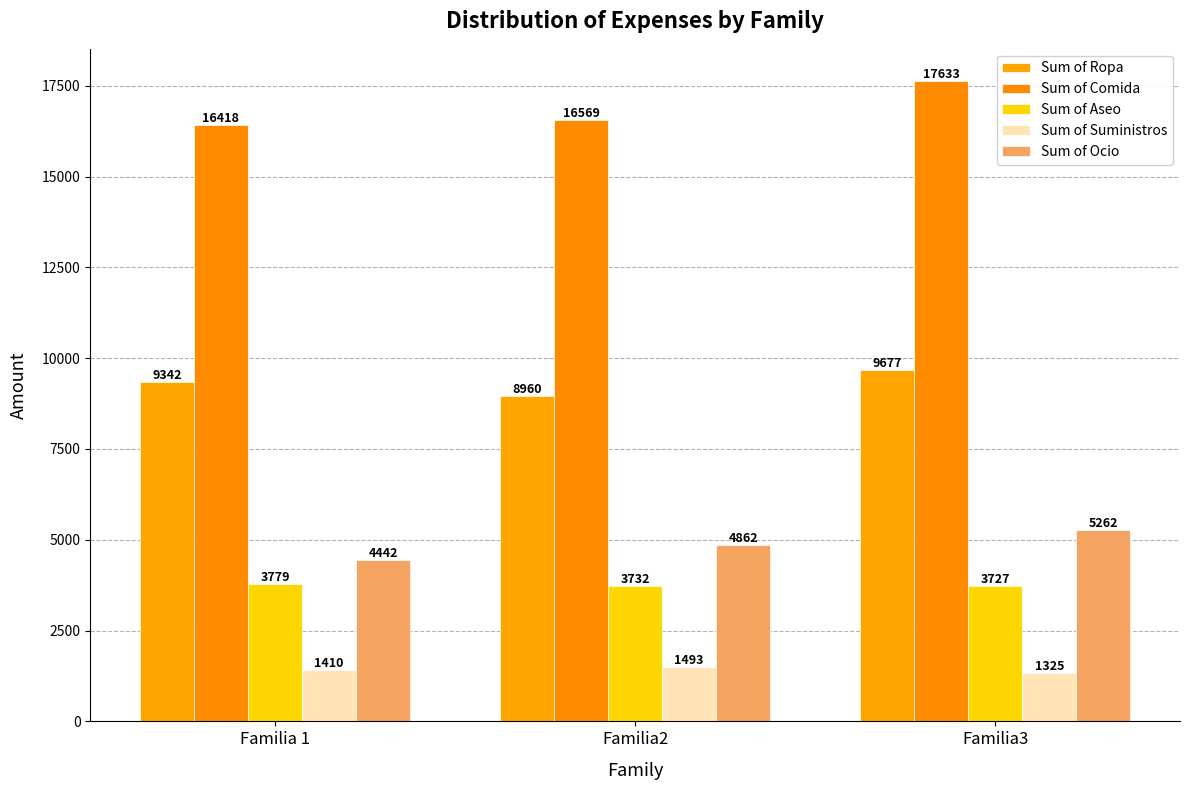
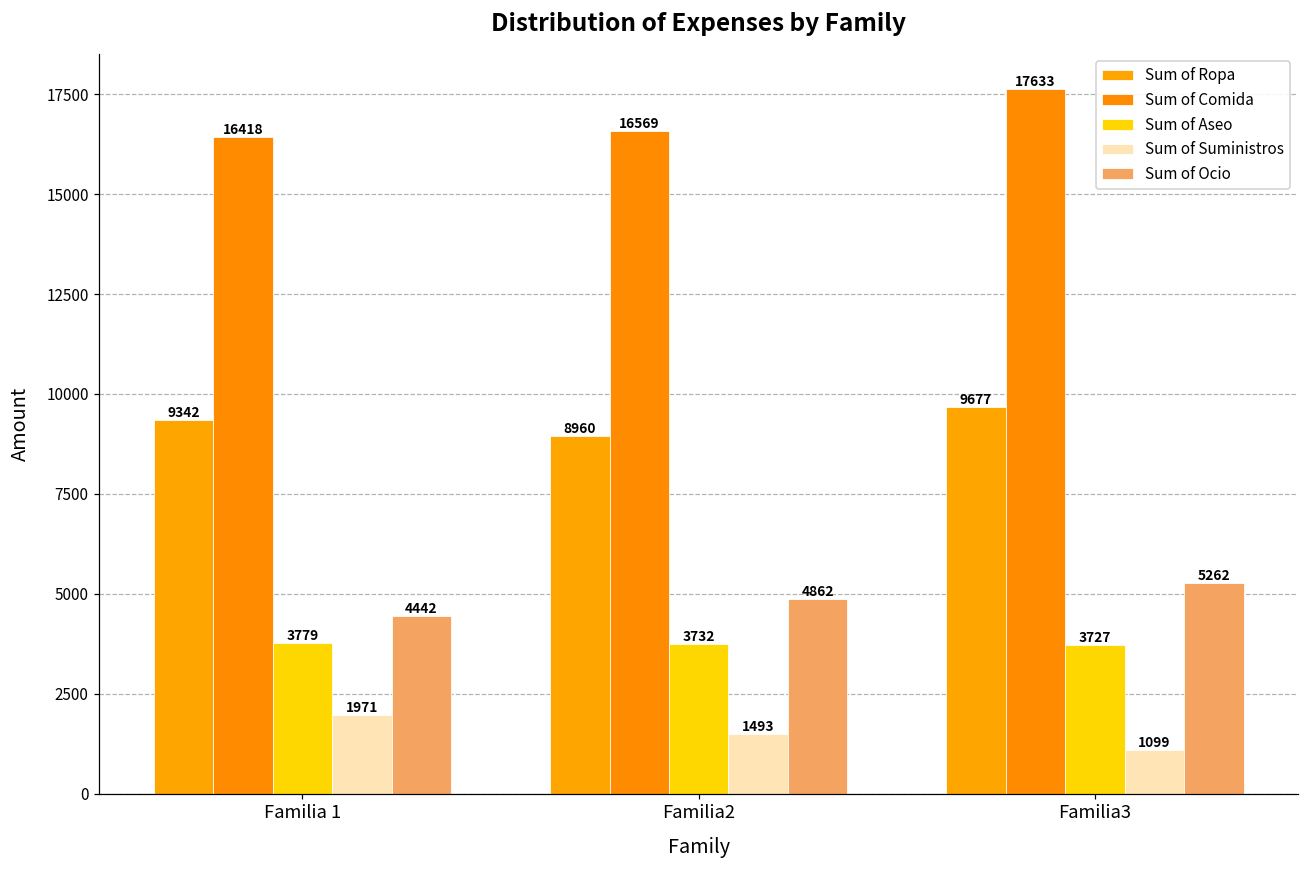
  {
    "Sum of Suministros": {
-     "Familia 1": 1410,
+     "Familia 1": 1971,
      "Familia2": 1493,
-     "Familia3": 1325
+     "Familia3": 1099
    },
    "Sum of Ocio": {
      "Familia 1": 4442,
      "Familia2": 4862,
      "Familia3": 5262
    }
  }
